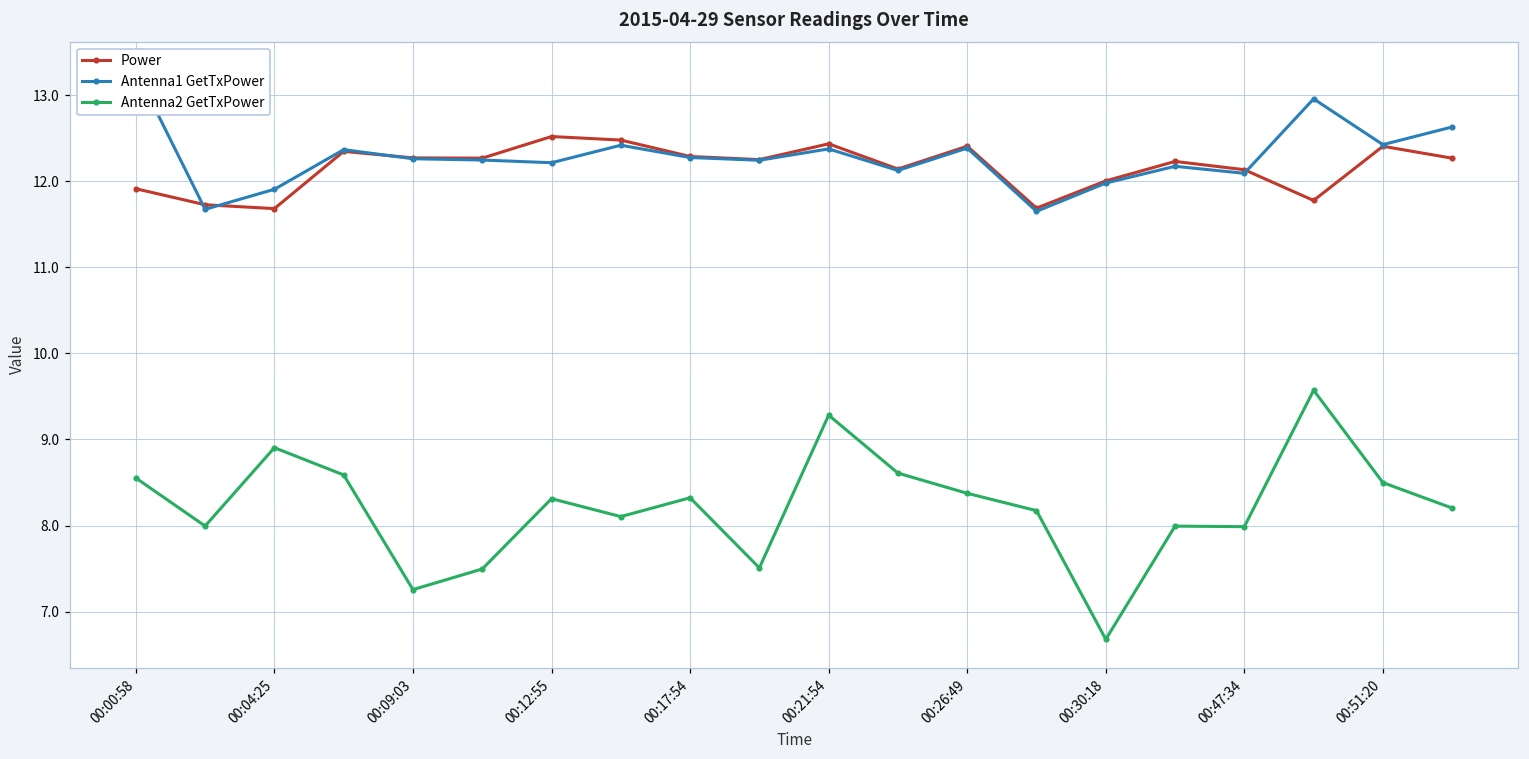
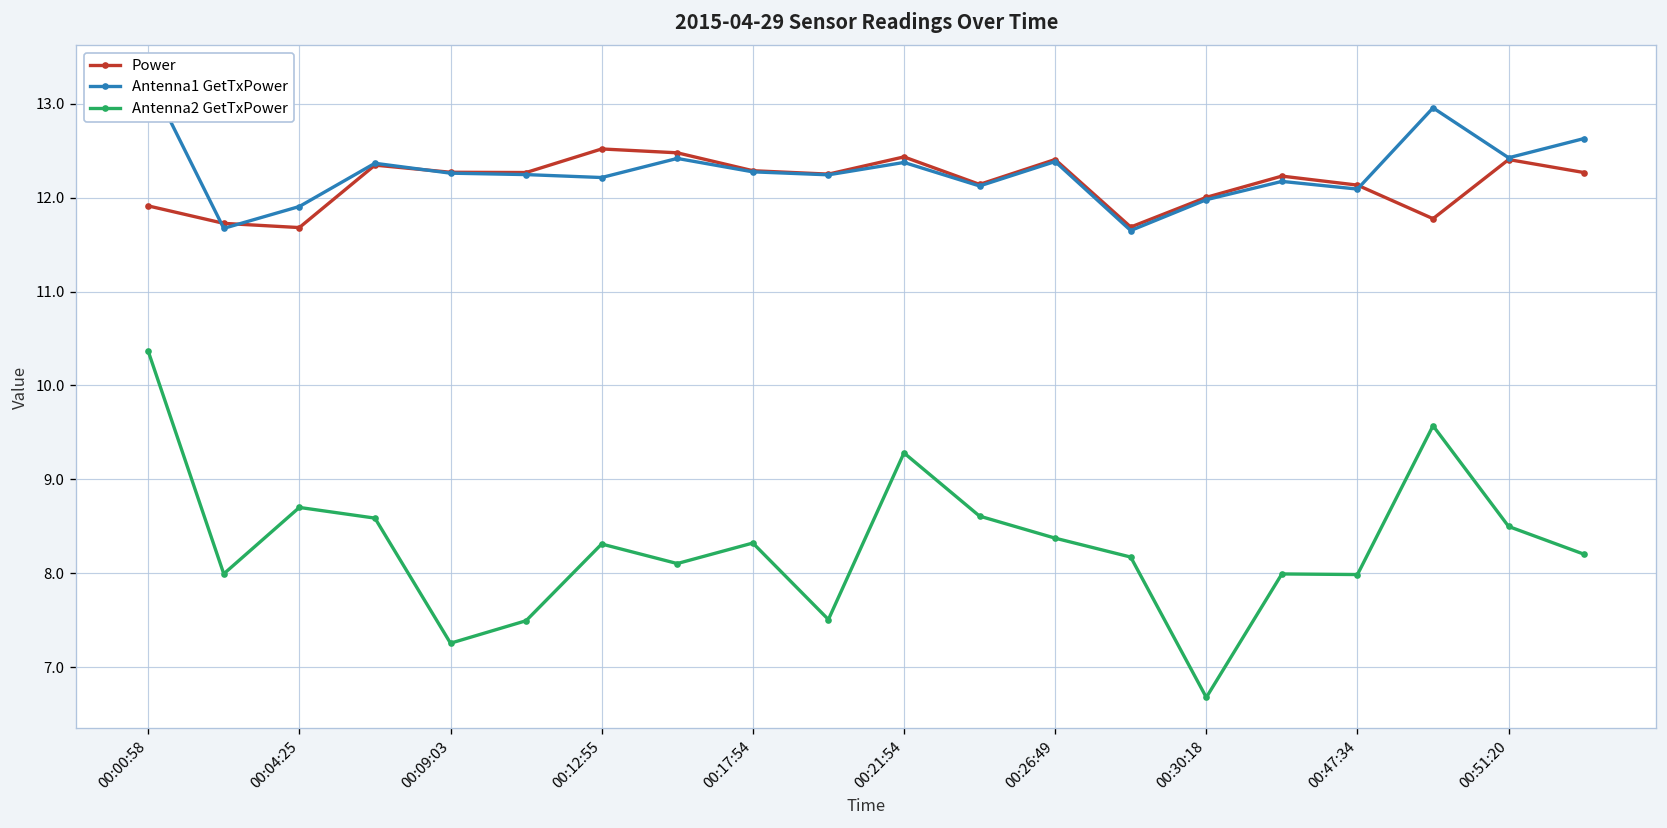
  {
    "Power": {
      "00:00:58": 11.9,
      "00:04:25": 11.7,
      "00:12:55": 12.5,
      "00:21:54": 12.4,
      "00:47:34": 12.1
    },
    "Antenna1 GetTxPower": {
      "00:04:25": 11.9,
      "00:12:55": 12.2,
      "00:21:54": 12.4,
      "00:47:34": 12.1
    },
    "Antenna2 GetTxPower": {
-     "00:00:58": 8.6,
-     "00:04:25": 8.9,
+     "00:00:58": 10.4,
+     "00:04:25": 8.7,
      "00:09:03": 7.3,
      "00:12:55": 8.3,
      "00:17:54": 8.3,
      "00:21:54": 9.3,
      "00:26:49": 8.4,
      "00:30:18": 6.7,
      "00:47:34": 8.0,
      "00:51:20": 8.5
    }
  }
